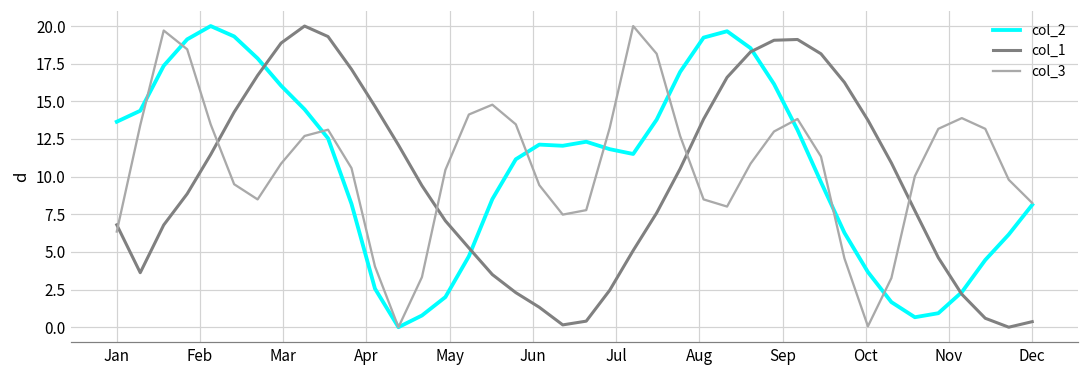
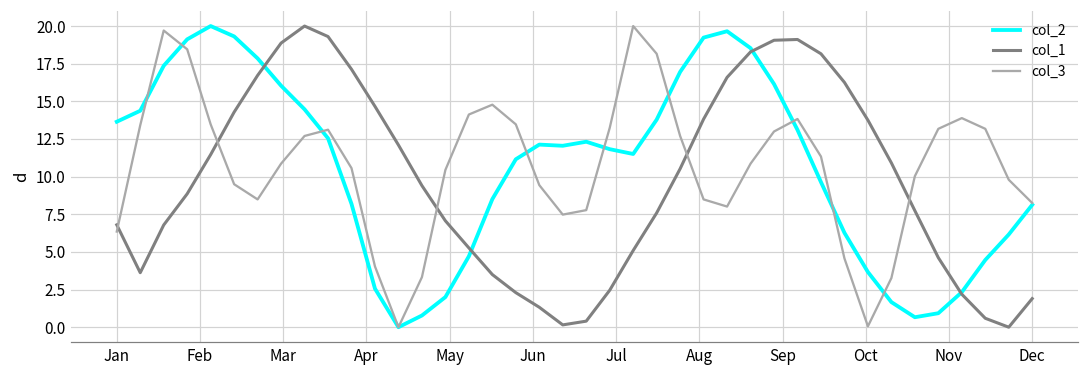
  {
    "col_2": {
      "Jan": 13.6
    },
    "col_1": {
      "Jan": 6.8,
-     "Dec": 0.4
+     "Dec": 1.9
    },
    "col_3": {
      "Jan": 6.4
    }
  }
